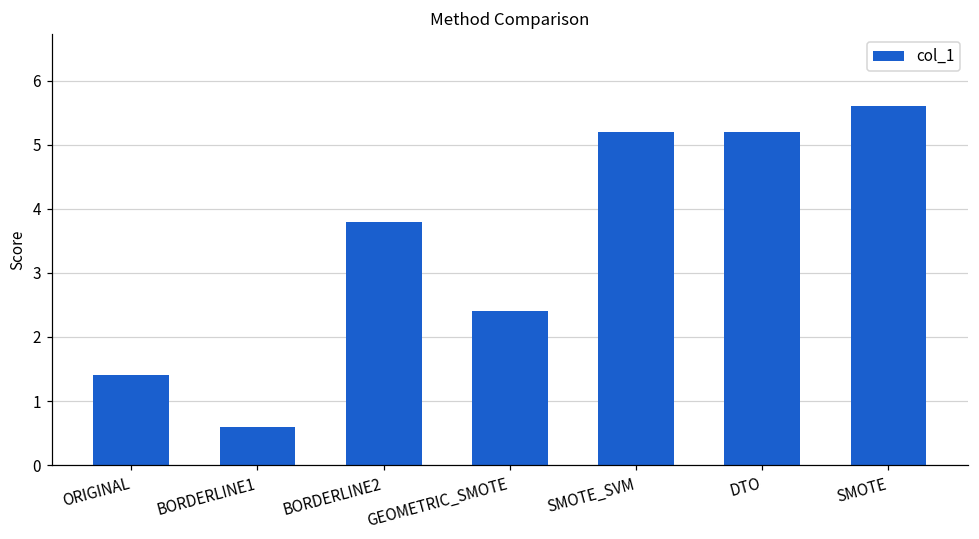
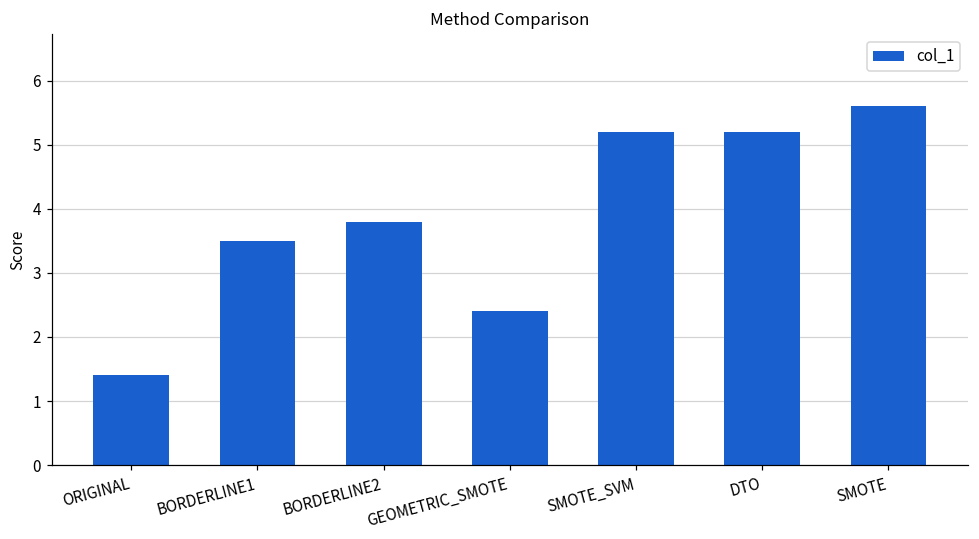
  {
    "ORIGINAL": 1.4,
-   "BORDERLINE1": 0.6,
+   "BORDERLINE1": 3.5,
    "BORDERLINE2": 3.8,
    "GEOMETRIC_SMOTE": 2.4,
    "SMOTE_SVM": 5.2,
    "DTO": 5.2,
    "SMOTE": 5.6
  }
